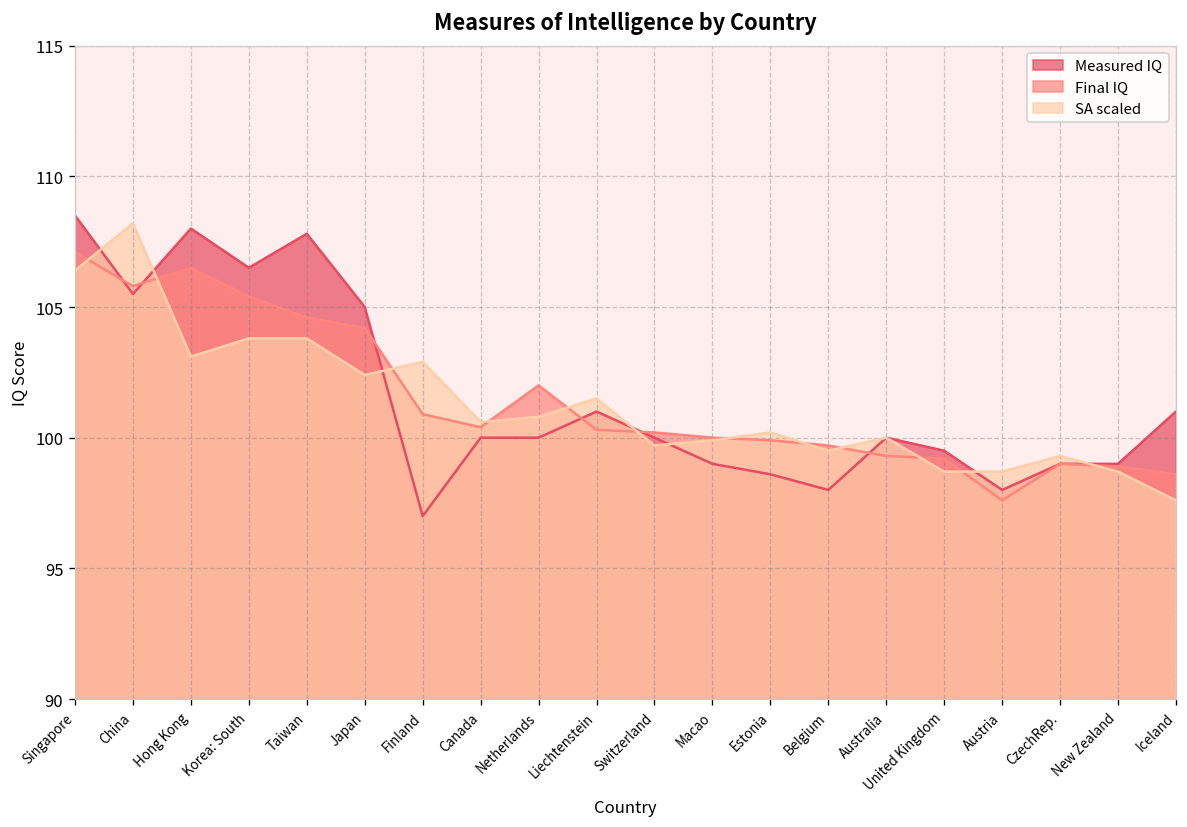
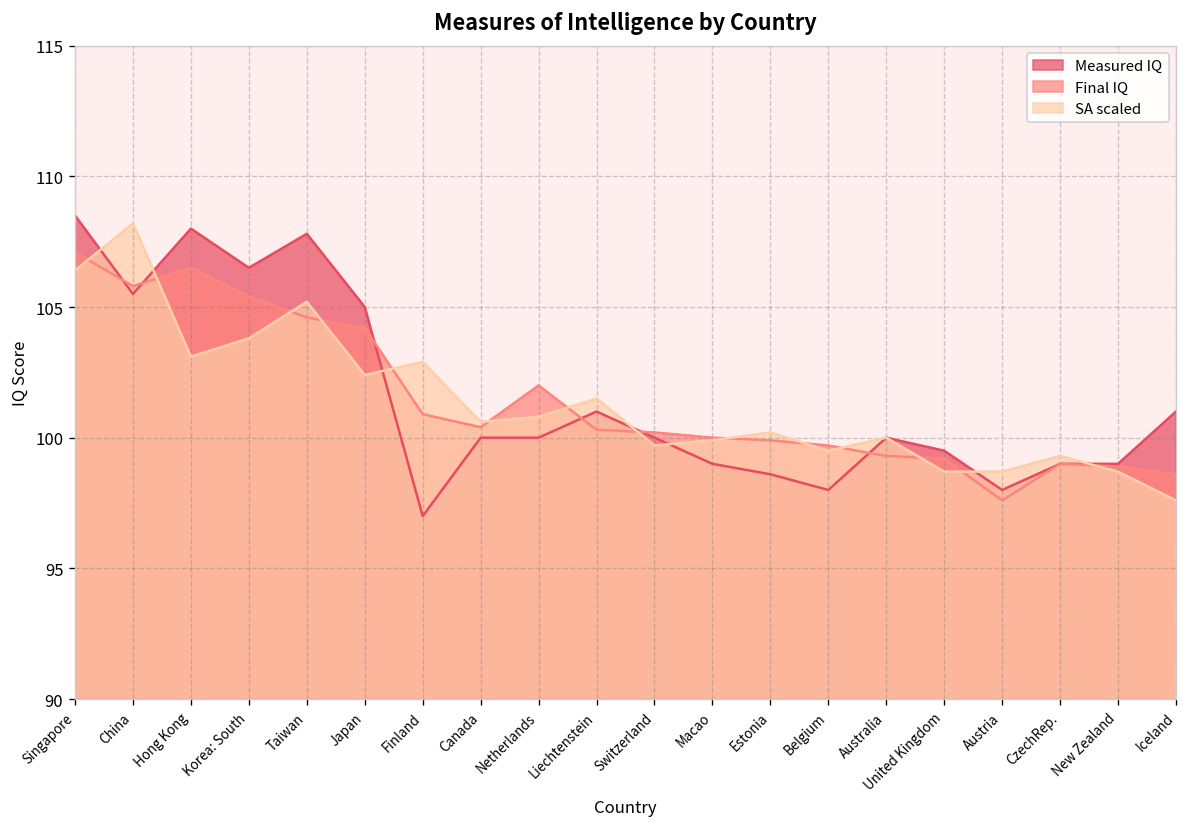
  {
    "Measured IQ": {
      "Singapore": 108.5,
      "China": 105.5,
      "Hong Kong": 108.0,
      "Korea: South": 106.5,
      "Taiwan": 107.8,
      "Japan": 105.0,
      "Finland": 97.0,
      "Canada": 100.0,
      "Netherlands": 100.0,
      "Liechtenstein": 101.0,
      "Switzerland": 100.0,
      "Macao": 99.0,
      "Estonia": 98.6,
      "Belgium": 98.0,
      "United Kingdom": 99.5,
      "Austria": 98.0,
      "Iceland": 101.0
    },
    "Final IQ": {
      "Singapore": 107.1,
      "China": 105.8,
      "Hong Kong": 106.5,
      "Korea: South": 105.4,
      "Taiwan": 104.6,
      "Japan": 104.2,
      "Finland": 100.9,
      "Canada": 100.4,
      "Netherlands": 102.0,
      "Liechtenstein": 100.3,
      "Switzerland": 100.2,
      "Estonia": 99.9,
      "Belgium": 99.7,
      "Australia": 99.3,
      "United Kingdom": 99.2,
      "Austria": 97.6,
      "Iceland": 98.6
    },
    "SA scaled": {
      "Singapore": 106.4,
      "China": 108.2,
      "Hong Kong": 103.1,
      "Korea: South": 103.8,
-     "Taiwan": 103.8,
+     "Taiwan": 105.2,
      "Japan": 102.4,
      "Finland": 102.9,
      "Canada": 100.6,
      "Netherlands": 100.8,
      "Liechtenstein": 101.5,
      "Switzerland": 99.7,
      "Estonia": 100.2,
      "Belgium": 99.5,
      "United Kingdom": 98.7,
      "Austria": 98.7,
      "CzechRep.": 99.3,
      "New Zealand": 98.7,
      "Iceland": 97.6
    }
  }
